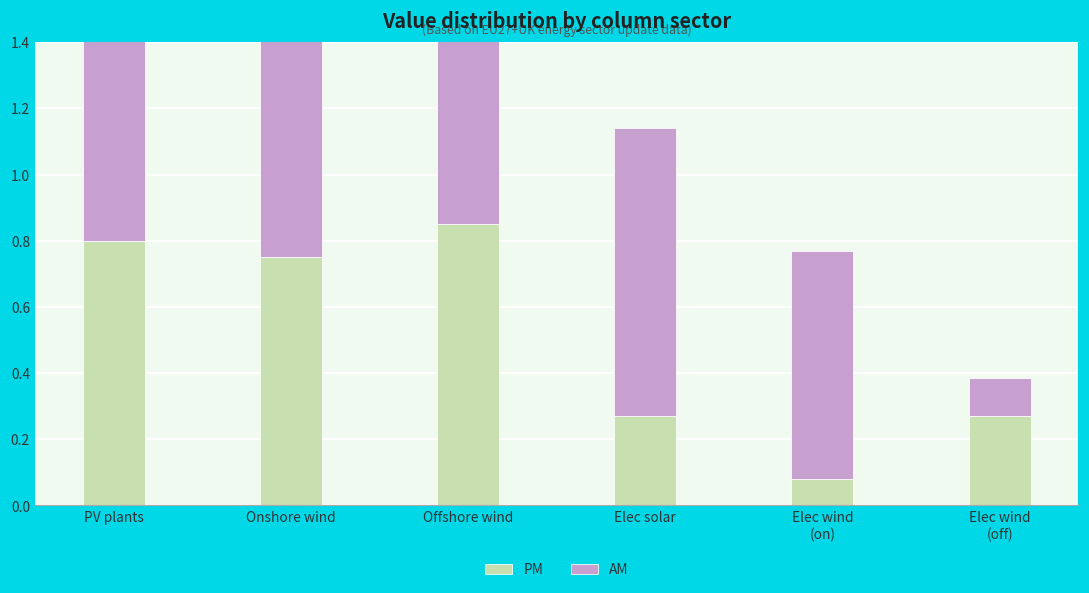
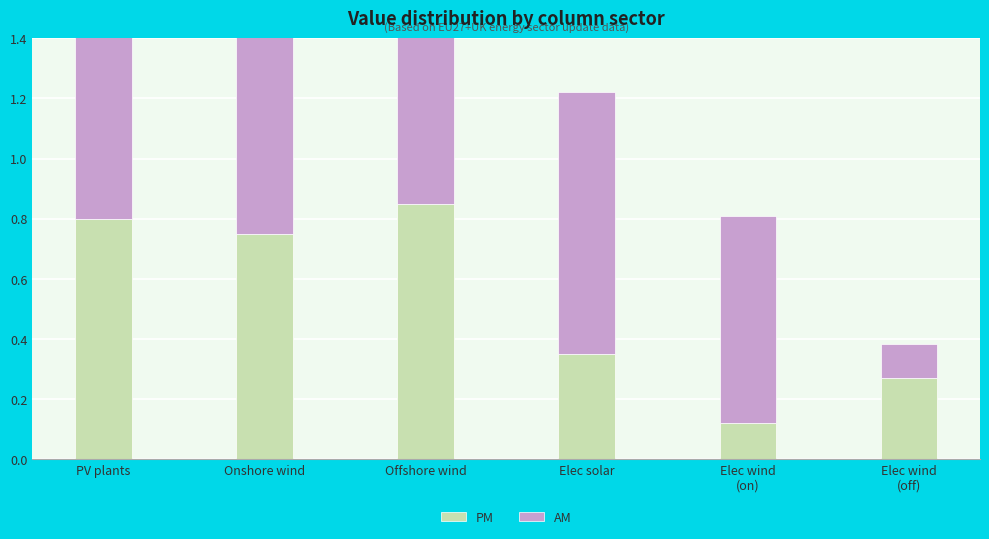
  {
    "PM": {
      "PV plants": 0.80,
      "Onshore wind": 0.75,
      "Offshore wind": 0.85,
-     "Elec solar": 0.27,
-     "Elec wind (on)": 0.08,
+     "Elec solar": 0.35,
+     "Elec wind (on)": 0.12,
      "Elec wind (off)": 0.27
    },
    "AM": {
      "Elec solar": 0.87,
      "Elec wind (on)": 0.69,
      "Elec wind (off)": 0.11
    }
  }
